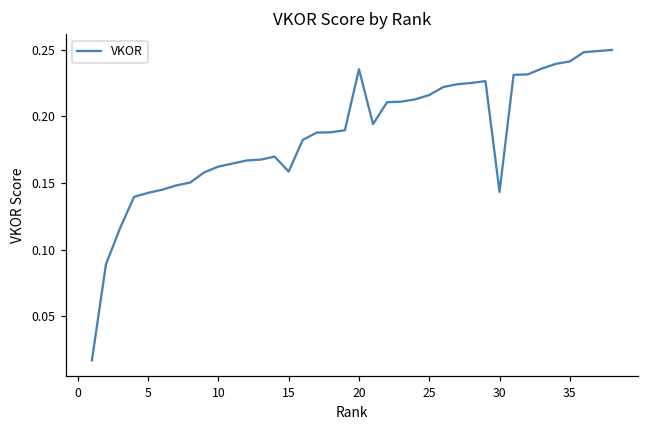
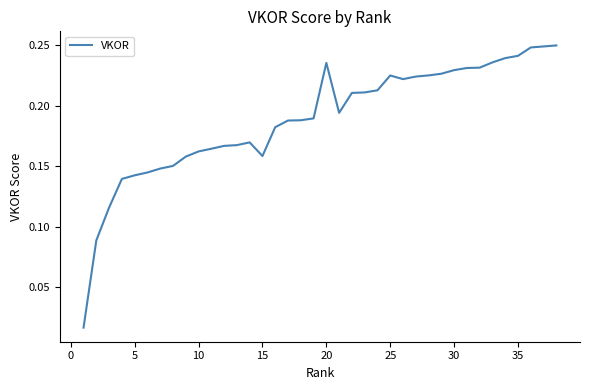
  {
    "5": 0.143,
    "10": 0.162,
    "15": 0.159,
    "20": 0.235,
-   "25": 0.216,
-   "30": 0.143,
+   "25": 0.225,
+   "30": 0.229,
    "35": 0.241
  }
